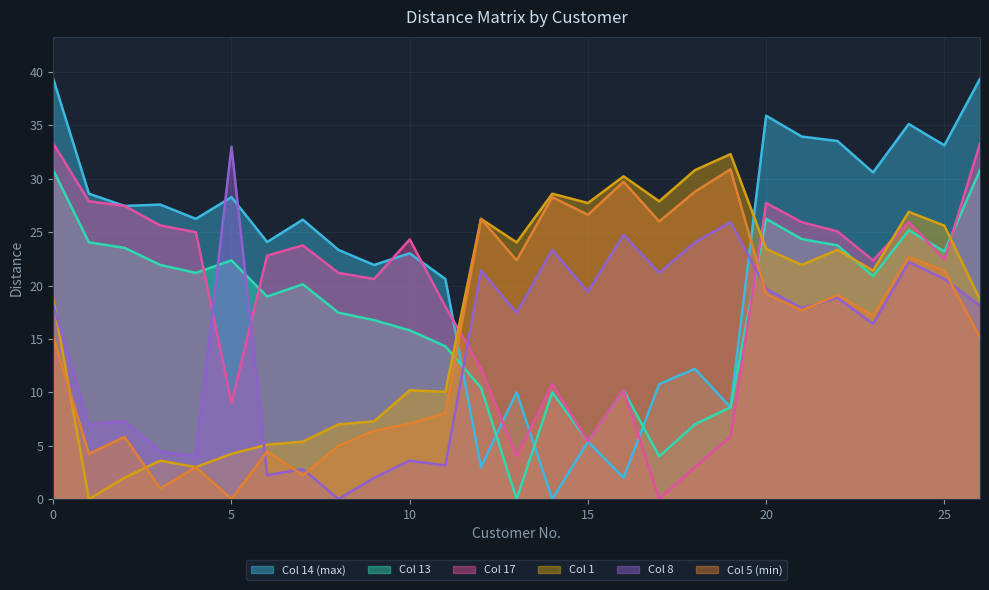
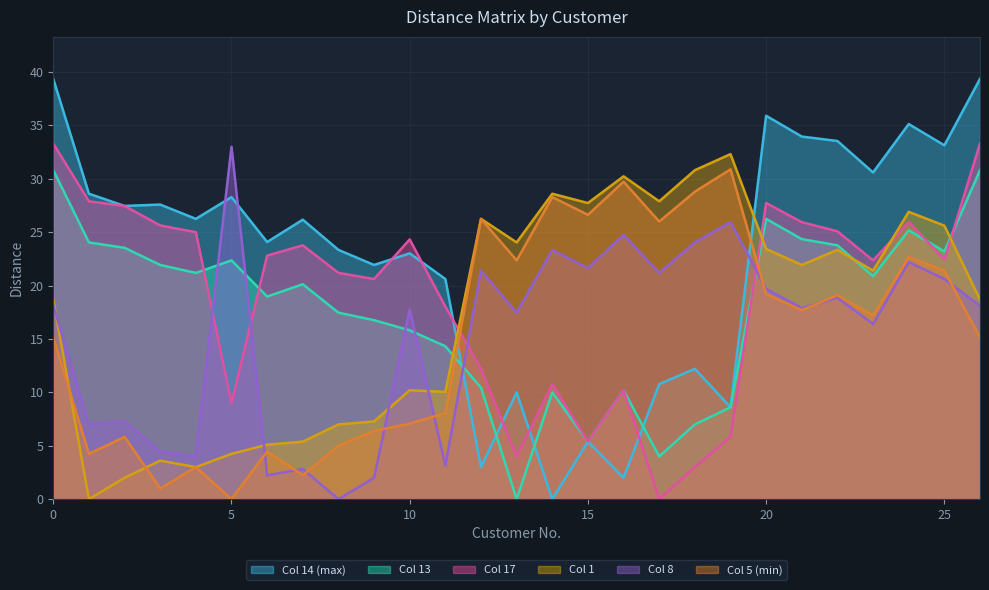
  {
    "Col 17": {
      "0": 33.3,
      "5": 9.0,
      "10": 24.3,
      "20": 27.7,
      "25": 22.4
    },
    "Col 8": {
      "0": 18.1,
      "5": 33.0,
-     "10": 3.6,
-     "15": 19.4,
+     "10": 17.8,
+     "15": 21.6,
      "20": 19.7,
      "25": 20.6
    }
  }
